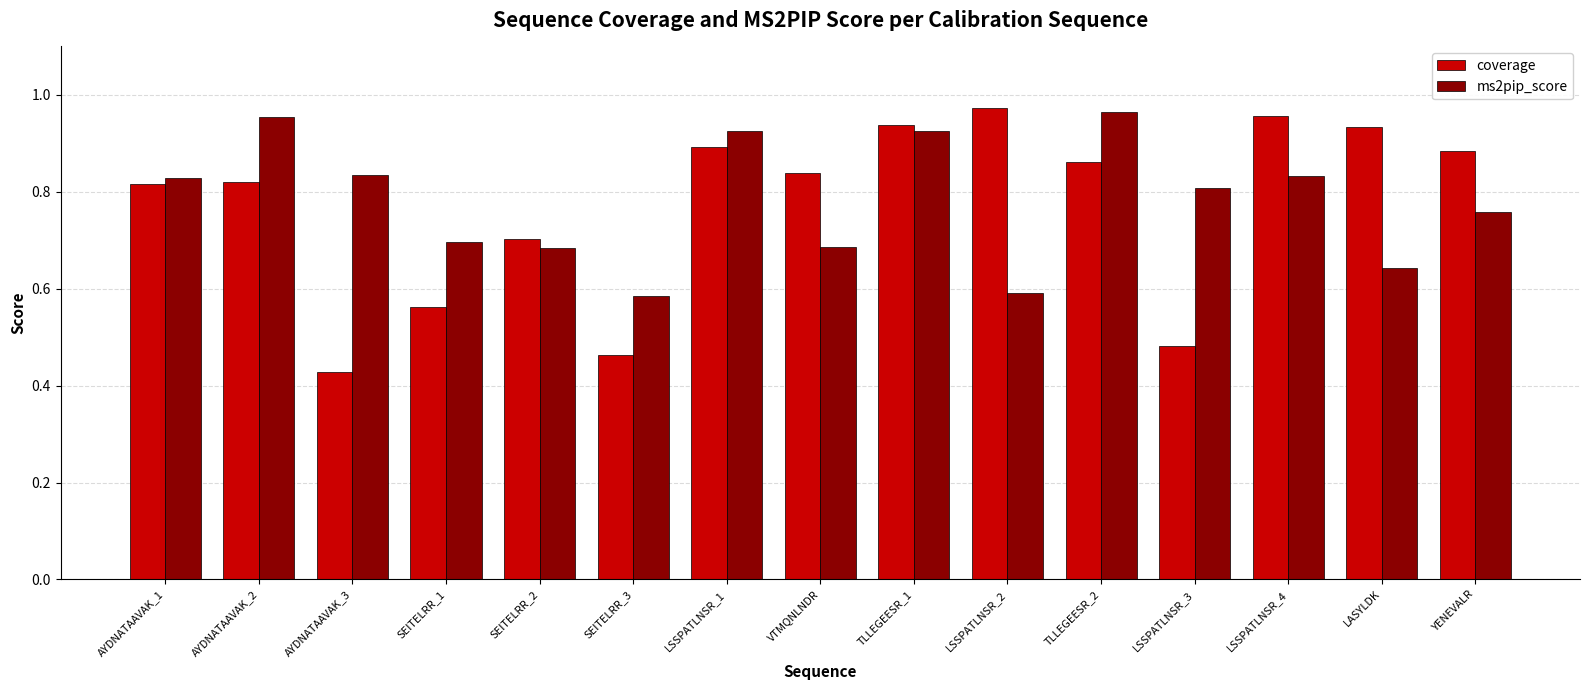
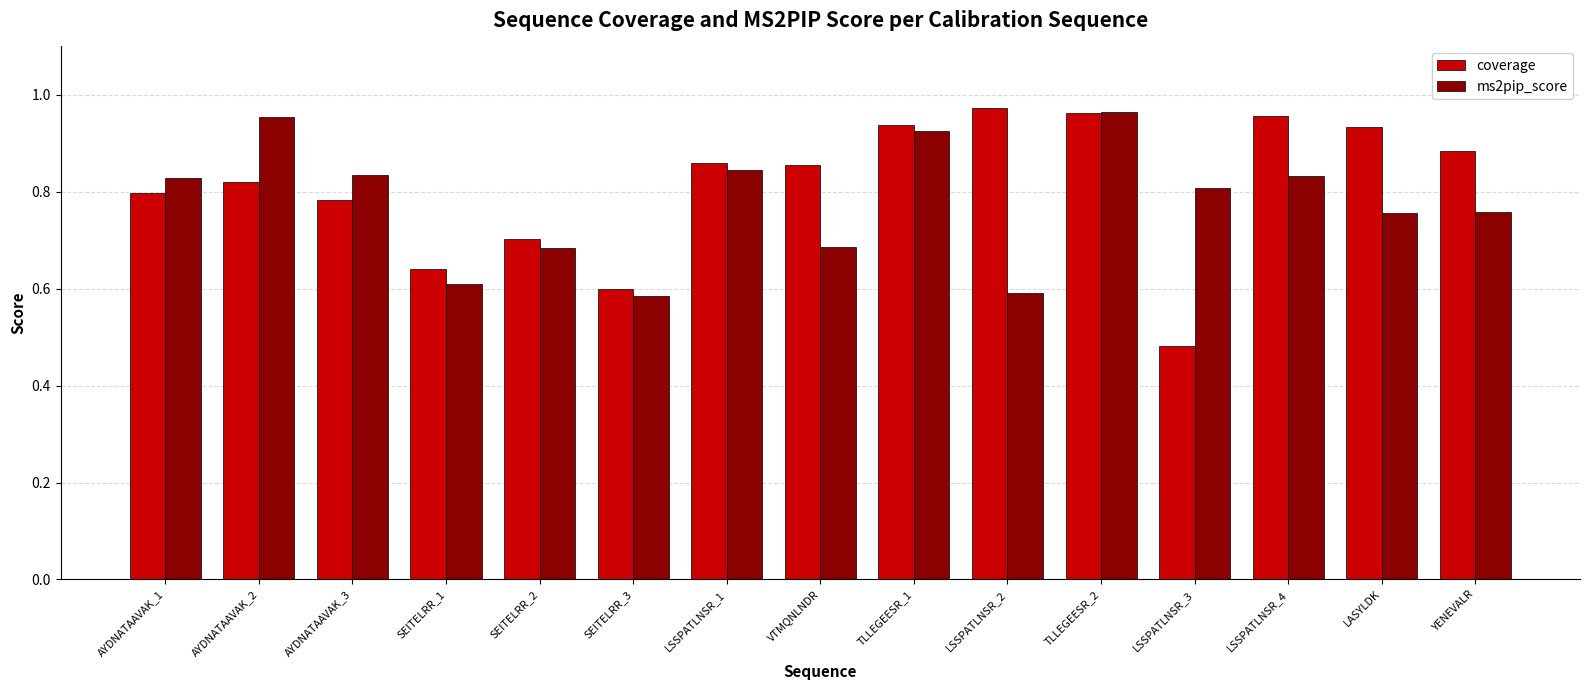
  {
    "coverage": {
-     "AYDNATAAVAK_1": 0.82,
+     "AYDNATAAVAK_1": 0.80,
      "AYDNATAAVAK_2": 0.82,
-     "AYDNATAAVAK_3": 0.43,
-     "SEITELRR_1": 0.56,
+     "AYDNATAAVAK_3": 0.78,
+     "SEITELRR_1": 0.64,
      "SEITELRR_2": 0.70,
-     "SEITELRR_3": 0.46,
-     "LSSPATLNSR_1": 0.89,
-     "VTMQNLNDR": 0.84,
+     "SEITELRR_3": 0.60,
+     "LSSPATLNSR_1": 0.86,
+     "VTMQNLNDR": 0.85,
      "TLLEGEESR_1": 0.94,
      "LSSPATLNSR_2": 0.97,
-     "TLLEGEESR_2": 0.86,
+     "TLLEGEESR_2": 0.96,
      "LSSPATLNSR_3": 0.48,
      "LSSPATLNSR_4": 0.96,
      "LASYLDK": 0.93,
      "YENEVALR": 0.88
    },
    "ms2pip_score": {
      "AYDNATAAVAK_1": 0.83,
      "AYDNATAAVAK_2": 0.96,
      "AYDNATAAVAK_3": 0.83,
-     "SEITELRR_1": 0.70,
+     "SEITELRR_1": 0.61,
      "SEITELRR_2": 0.68,
      "SEITELRR_3": 0.58,
-     "LSSPATLNSR_1": 0.93,
+     "LSSPATLNSR_1": 0.85,
      "VTMQNLNDR": 0.69,
      "TLLEGEESR_1": 0.92,
      "LSSPATLNSR_2": 0.59,
      "TLLEGEESR_2": 0.96,
      "LSSPATLNSR_3": 0.81,
      "LSSPATLNSR_4": 0.83,
-     "LASYLDK": 0.64,
+     "LASYLDK": 0.76,
      "YENEVALR": 0.76
    }
  }
